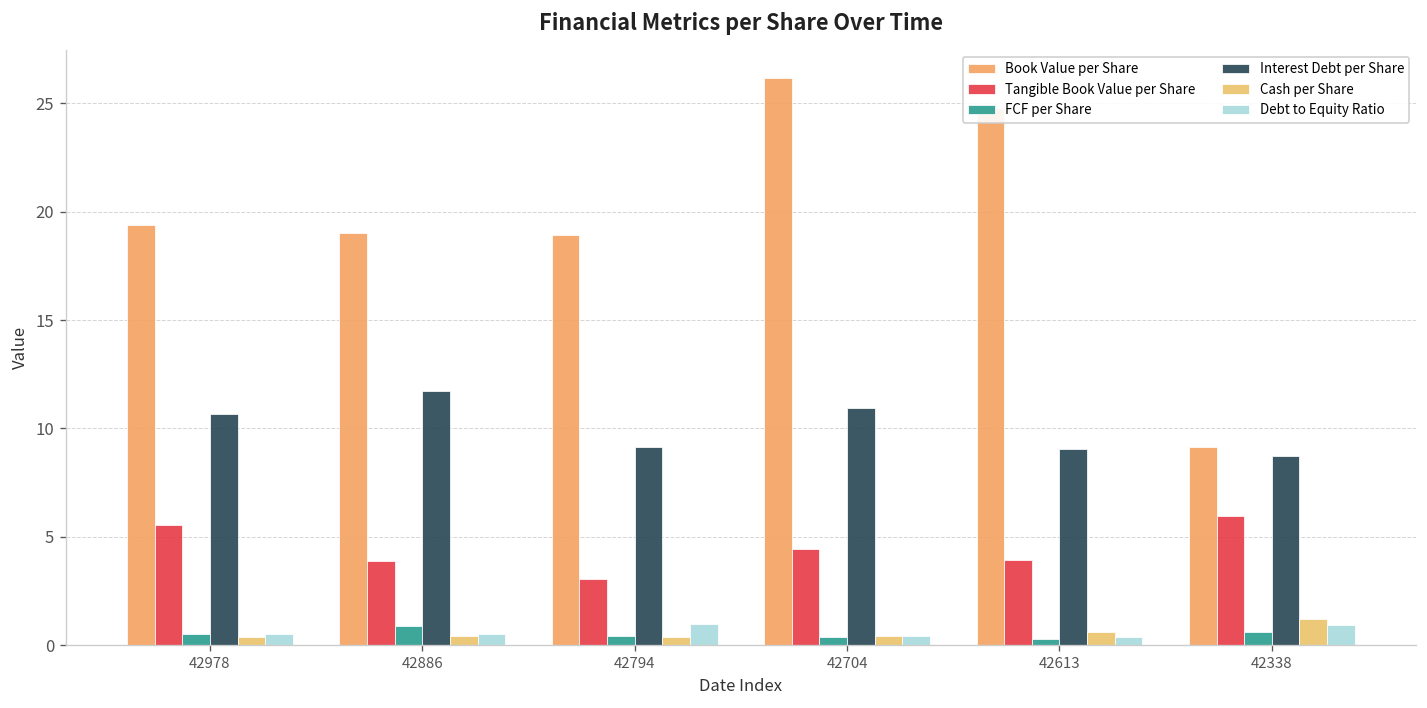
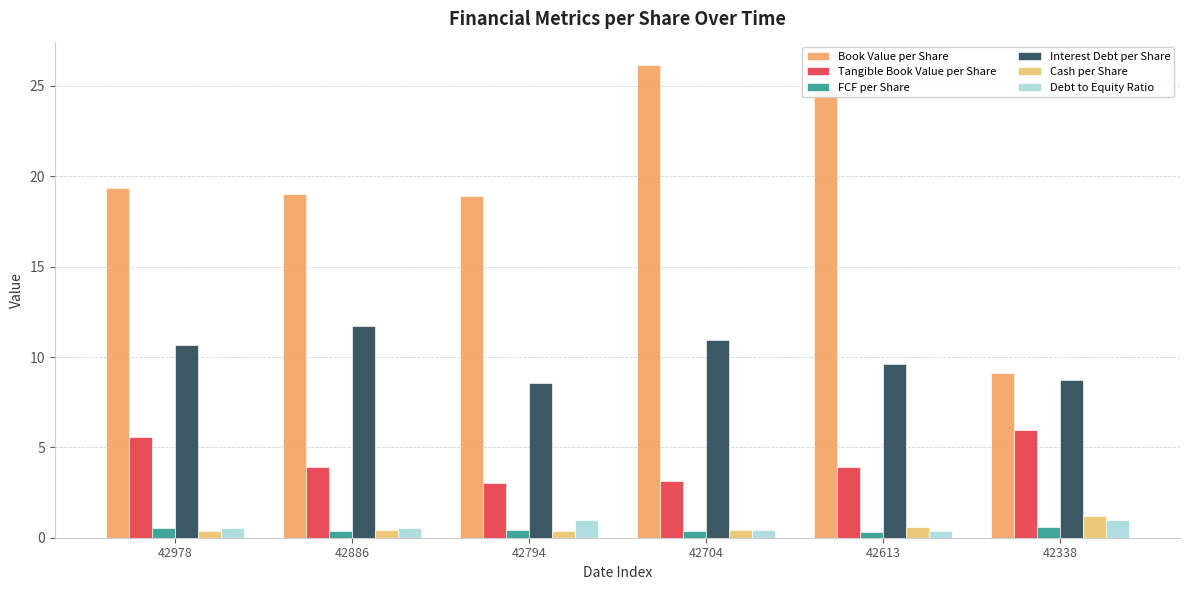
  {
    "Tangible Book Value per Share": {
      "42978": 5.6,
      "42886": 3.9,
      "42794": 3.0,
-     "42704": 4.4,
+     "42704": 3.1,
      "42613": 3.9,
      "42338": 5.9
    },
    "FCF per Share": {
      "42978": 0.5,
-     "42886": 0.9,
+     "42886": 0.4,
      "42794": 0.4,
      "42704": 0.4,
      "42613": 0.3,
      "42338": 0.6
    },
    "Interest Debt per Share": {
      "42978": 10.7,
      "42886": 11.7,
-     "42794": 9.1,
+     "42794": 8.5,
      "42704": 10.9,
-     "42613": 9.0,
+     "42613": 9.6,
      "42338": 8.7
    },
    "Debt to Equity Ratio": {
      "42978": 0.5,
      "42886": 0.5,
      "42794": 1.0,
      "42704": 0.4,
      "42613": 0.4,
      "42338": 1.0
    }
  }
